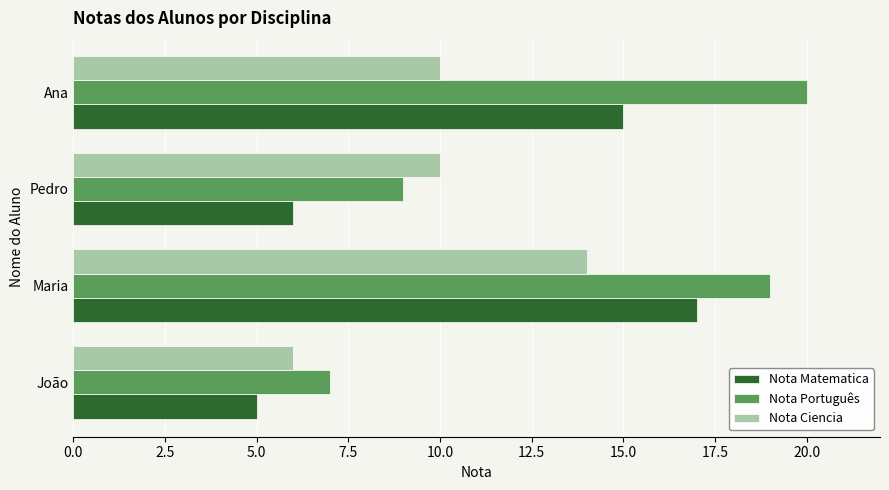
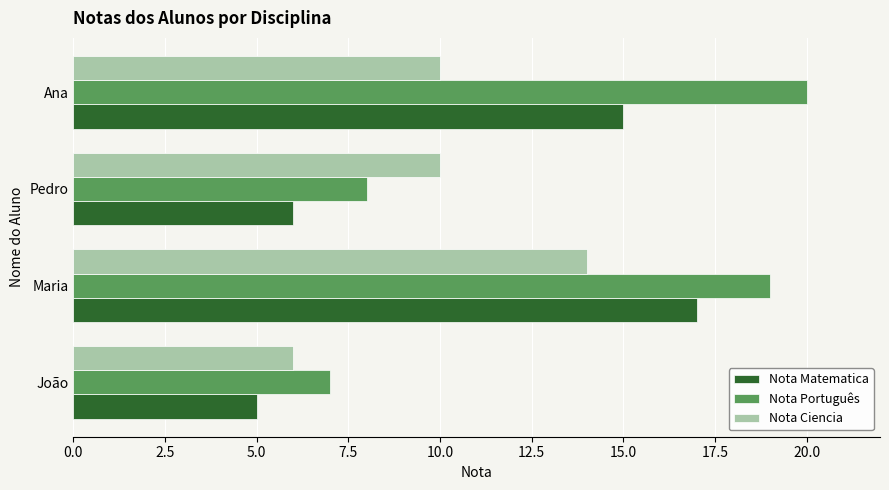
  {
    "Nota Matematica": {
      "Ana": 15,
      "Pedro": 6,
      "Maria": 17,
      "João": 5
    },
    "Nota Português": {
      "Ana": 20,
-     "Pedro": 9,
+     "Pedro": 8,
      "Maria": 19,
      "João": 7
    },
    "Nota Ciencia": {
      "Ana": 10,
      "Pedro": 10,
      "Maria": 14,
      "João": 6
    }
  }
